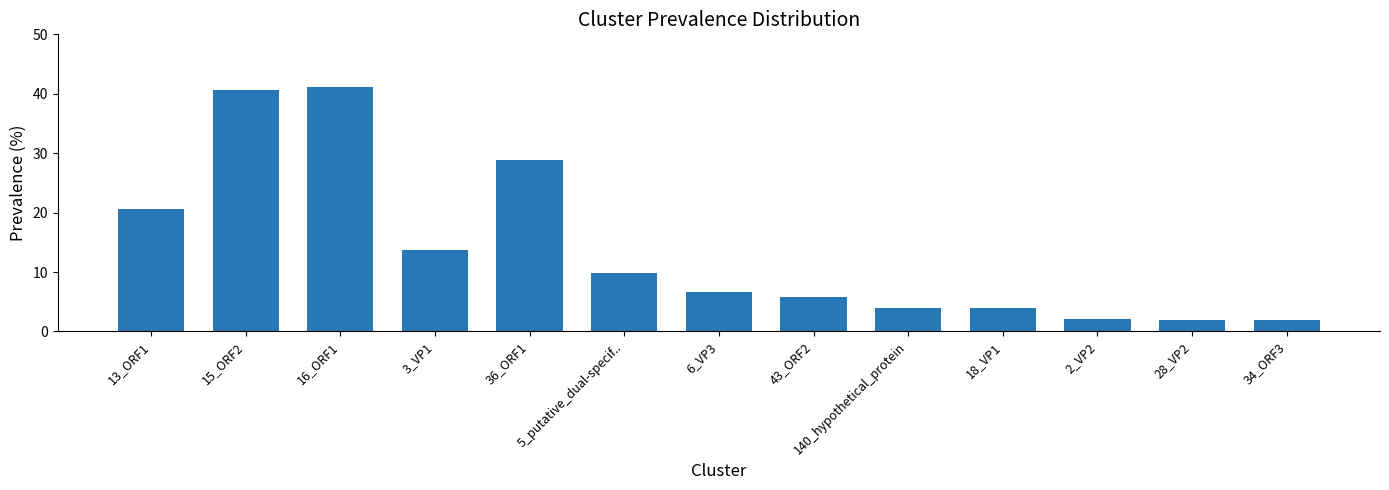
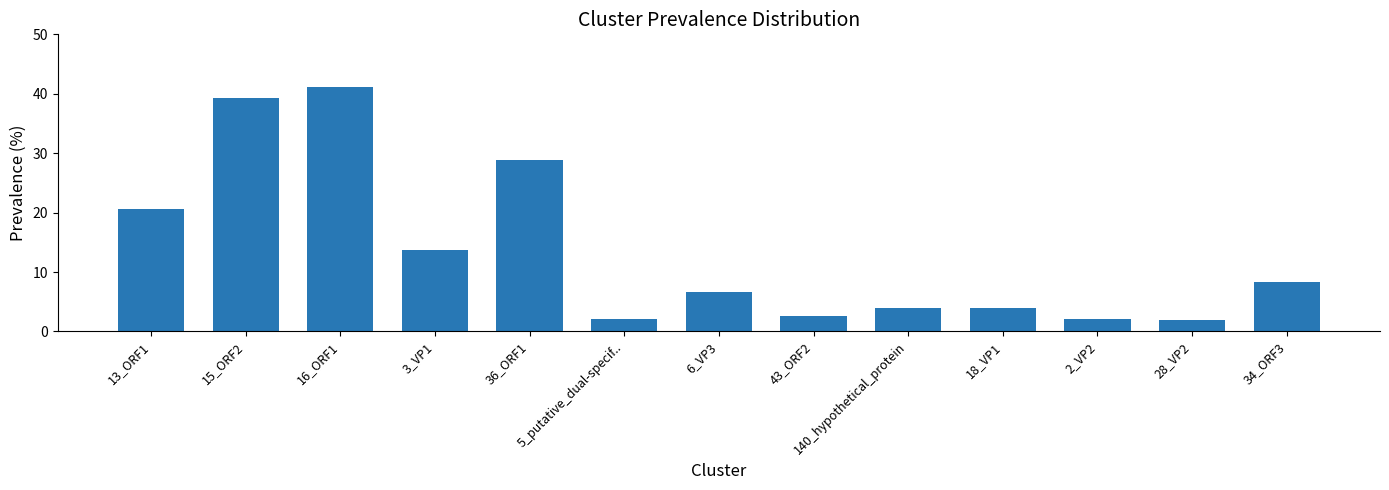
  {
    "13_ORF1": 21,
-   "15_ORF2": 41,
+   "15_ORF2": 39,
    "16_ORF1": 41,
    "3_VP1": 14,
    "36_ORF1": 29,
-   "5_putative_dual-specif..": 10,
+   "5_putative_dual-specif..": 2,
    "6_VP3": 7,
-   "43_ORF2": 6,
+   "43_ORF2": 3,
    "140_hypothetical_protein": 4,
    "18_VP1": 4,
    "2_VP2": 2,
    "28_VP2": 2,
-   "34_ORF3": 2
+   "34_ORF3": 8
  }
